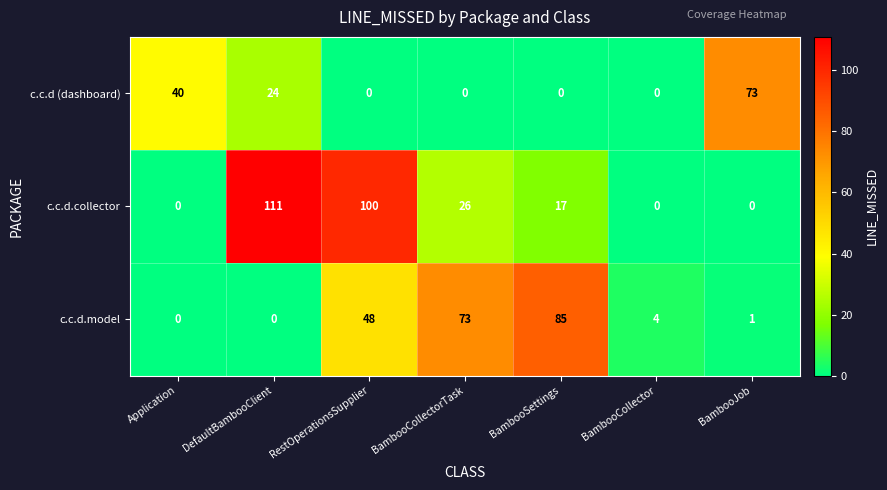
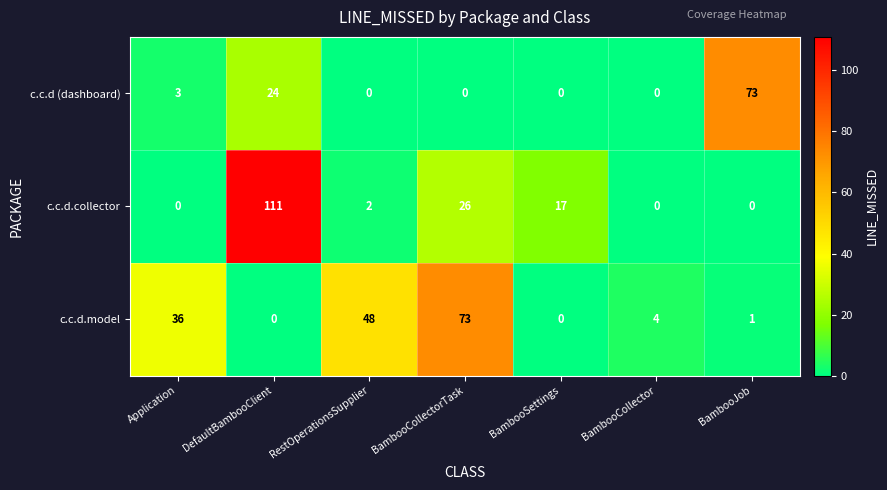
  {
    "c.c.d (dashboard)": {
-     "Application": 40,
+     "Application": 3,
      "DefaultBambooClient": 24,
      "RestOperationsSupplier": 0,
      "BambooCollectorTask": 0,
      "BambooSettings": 0,
      "BambooCollector": 0,
      "BambooJob": 73
    },
    "c.c.d.collector": {
      "Application": 0,
      "DefaultBambooClient": 111,
-     "RestOperationsSupplier": 100,
+     "RestOperationsSupplier": 2,
      "BambooCollectorTask": 26,
      "BambooSettings": 17,
      "BambooCollector": 0,
      "BambooJob": 0
    },
    "c.c.d.model": {
-     "Application": 0,
+     "Application": 36,
      "DefaultBambooClient": 0,
      "RestOperationsSupplier": 48,
      "BambooCollectorTask": 73,
-     "BambooSettings": 85,
+     "BambooSettings": 0,
      "BambooCollector": 4,
      "BambooJob": 1
    }
  }
